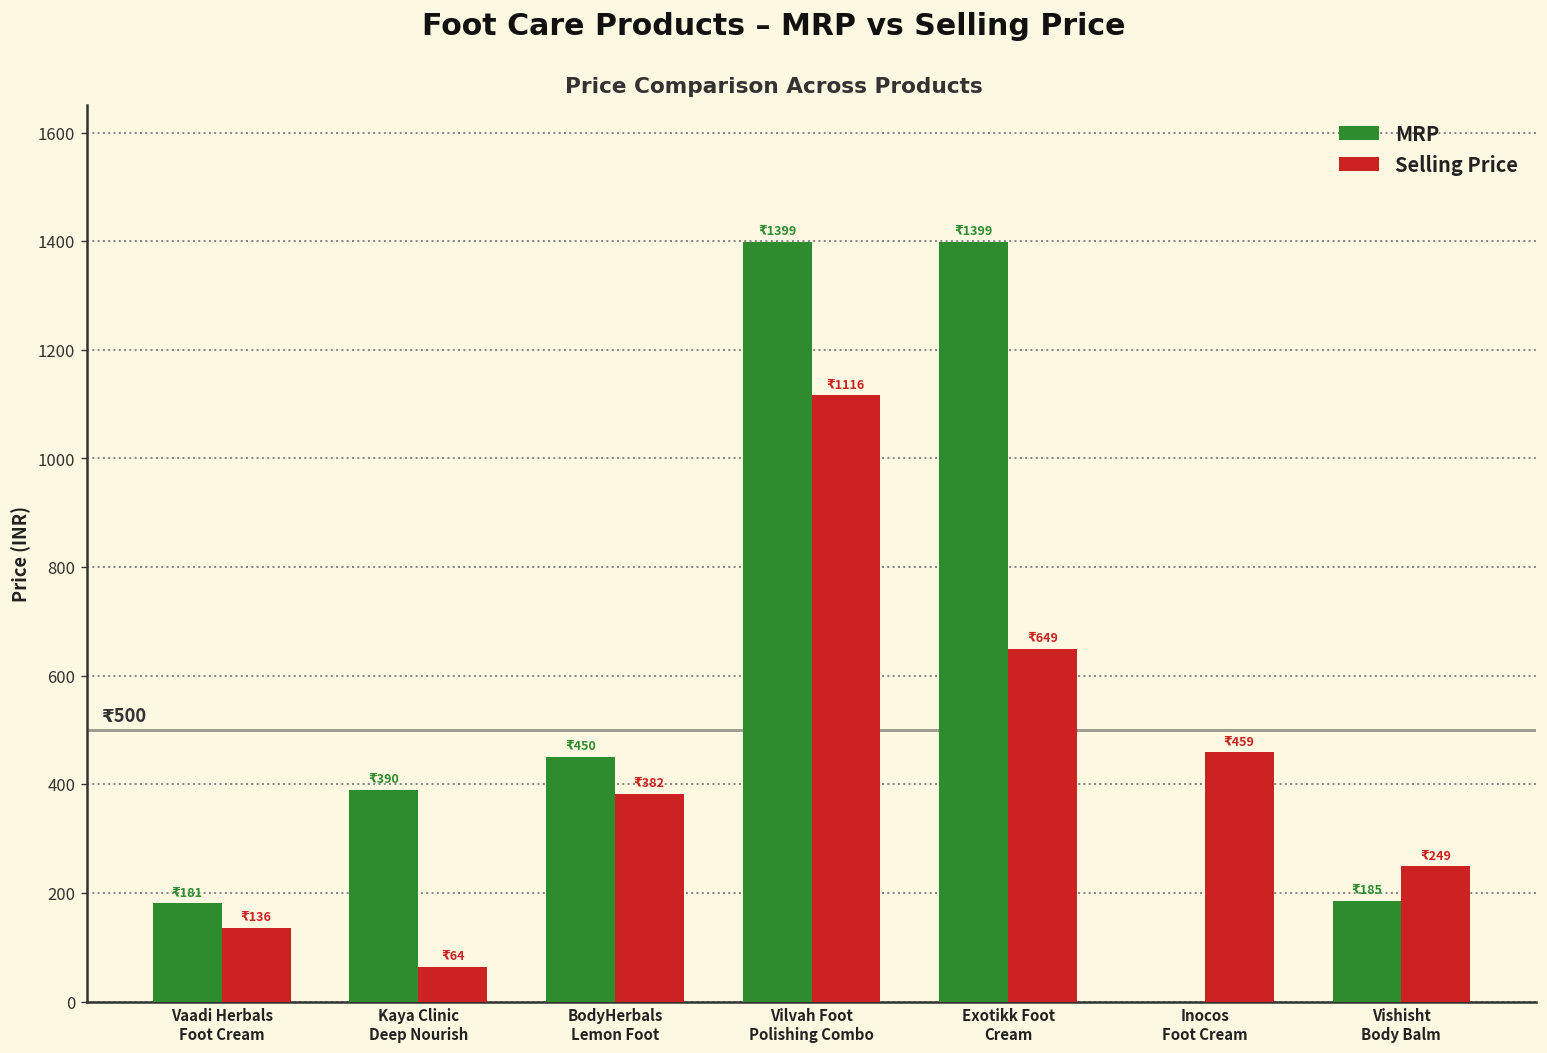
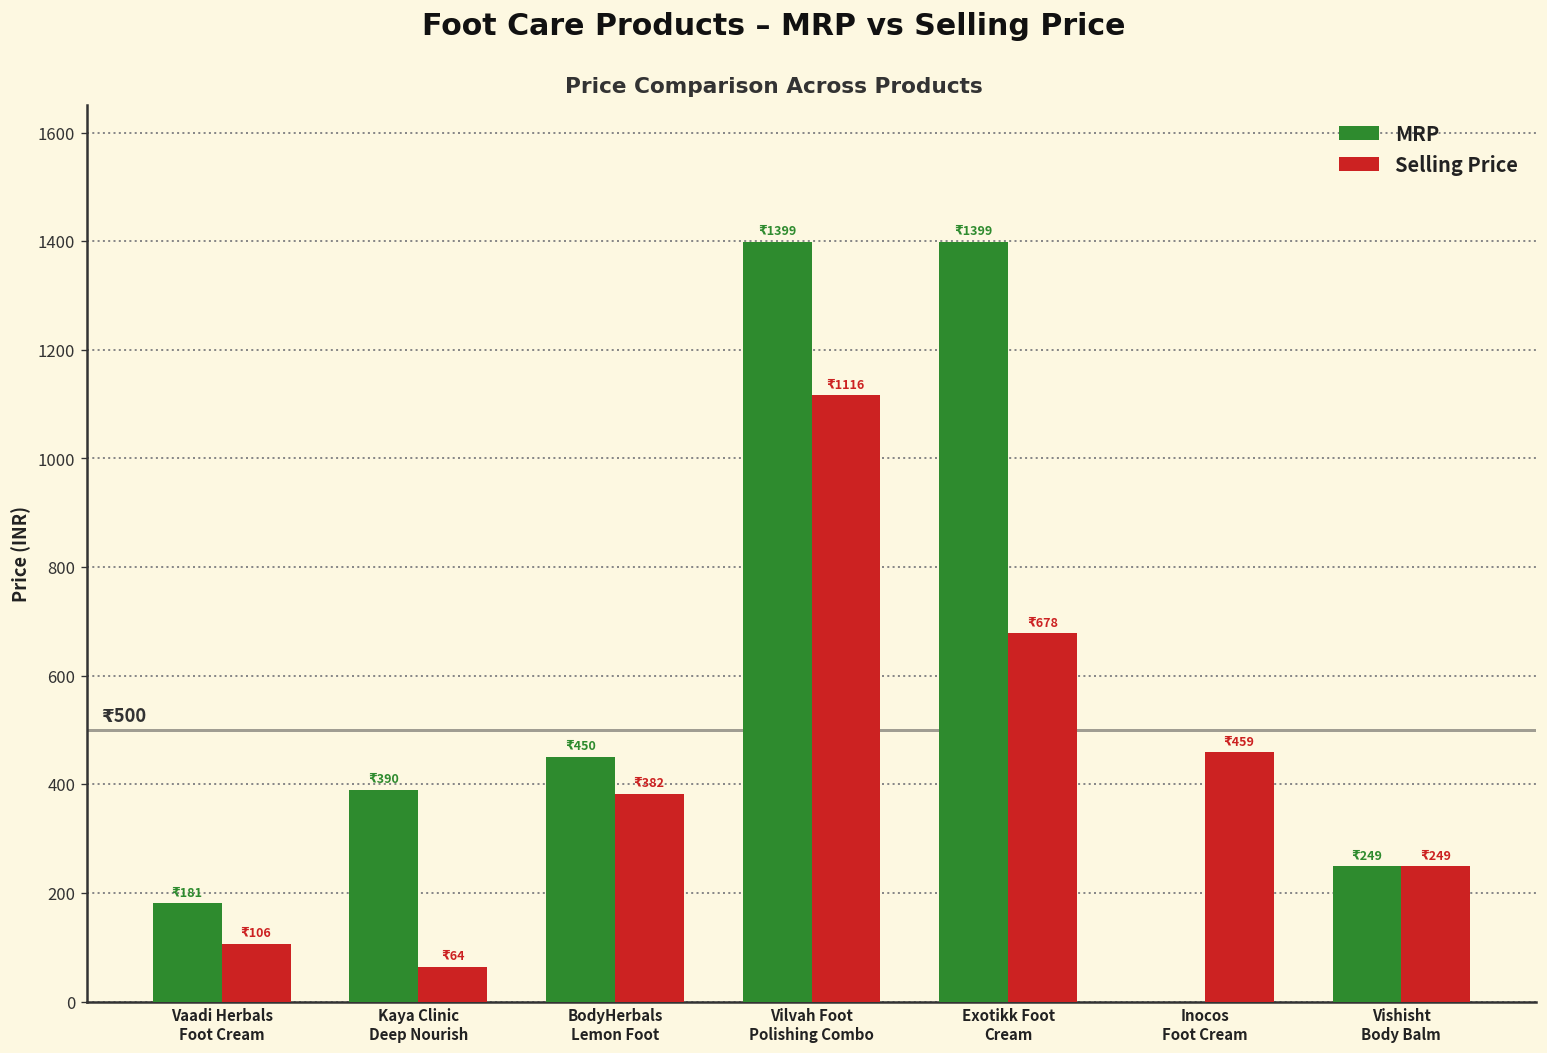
  {
    "MRP": {
      "Vaadi Herbals Foot Cream": 181,
      "Kaya Clinic Deep Nourish": 390,
      "BodyHerbals Lemon Foot": 450,
      "Vilvah Foot Polishing Combo": 1399,
      "Exotikk Foot Cream": 1399,
-     "Vishisht Body Balm": 185
+     "Vishisht Body Balm": 249
    },
    "Selling Price": {
-     "Vaadi Herbals Foot Cream": 136,
+     "Vaadi Herbals Foot Cream": 106,
      "Kaya Clinic Deep Nourish": 64,
      "BodyHerbals Lemon Foot": 382,
      "Vilvah Foot Polishing Combo": 1116,
-     "Exotikk Foot Cream": 649,
+     "Exotikk Foot Cream": 678,
      "Inocos Foot Cream": 459,
      "Vishisht Body Balm": 249
    }
  }
